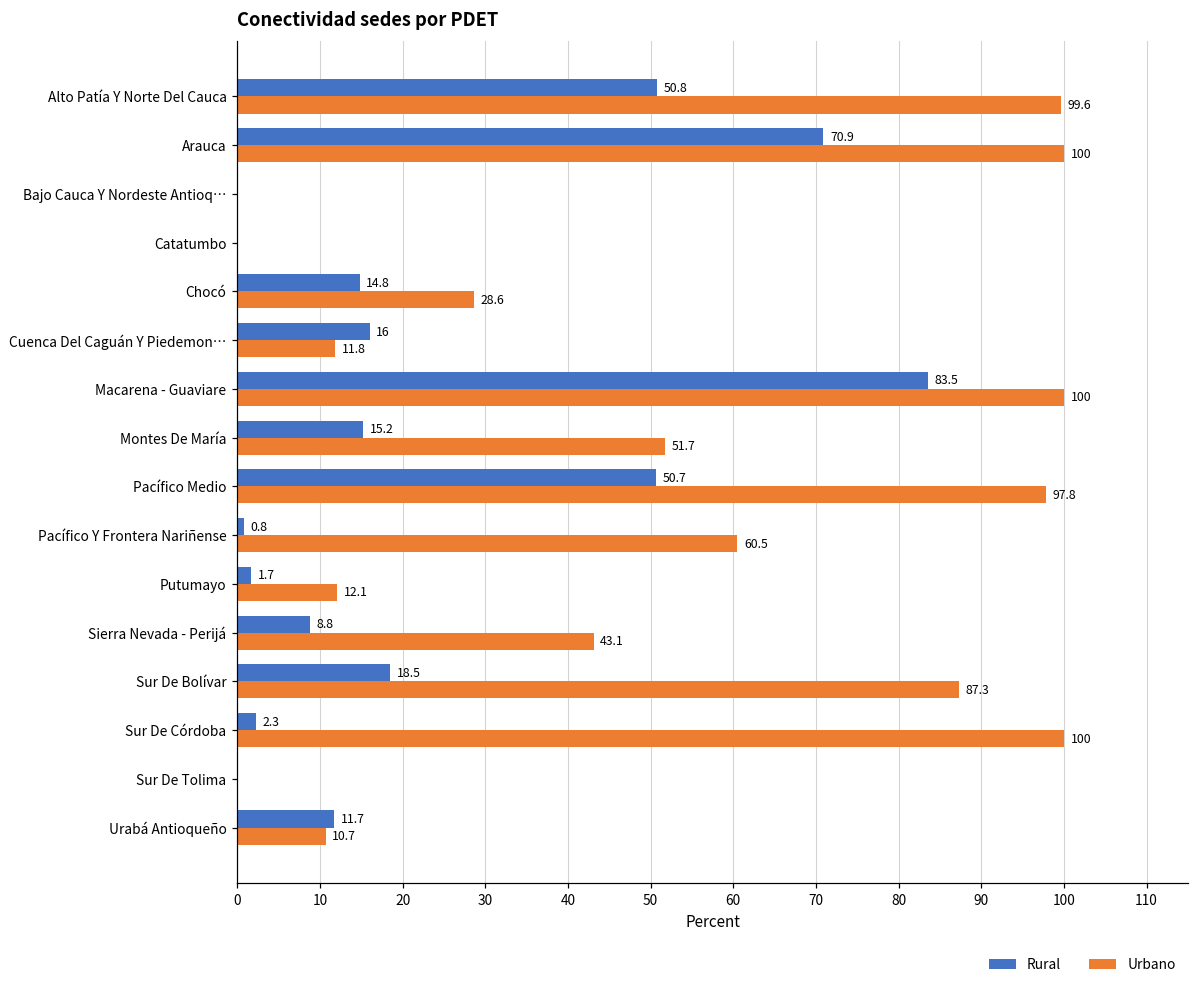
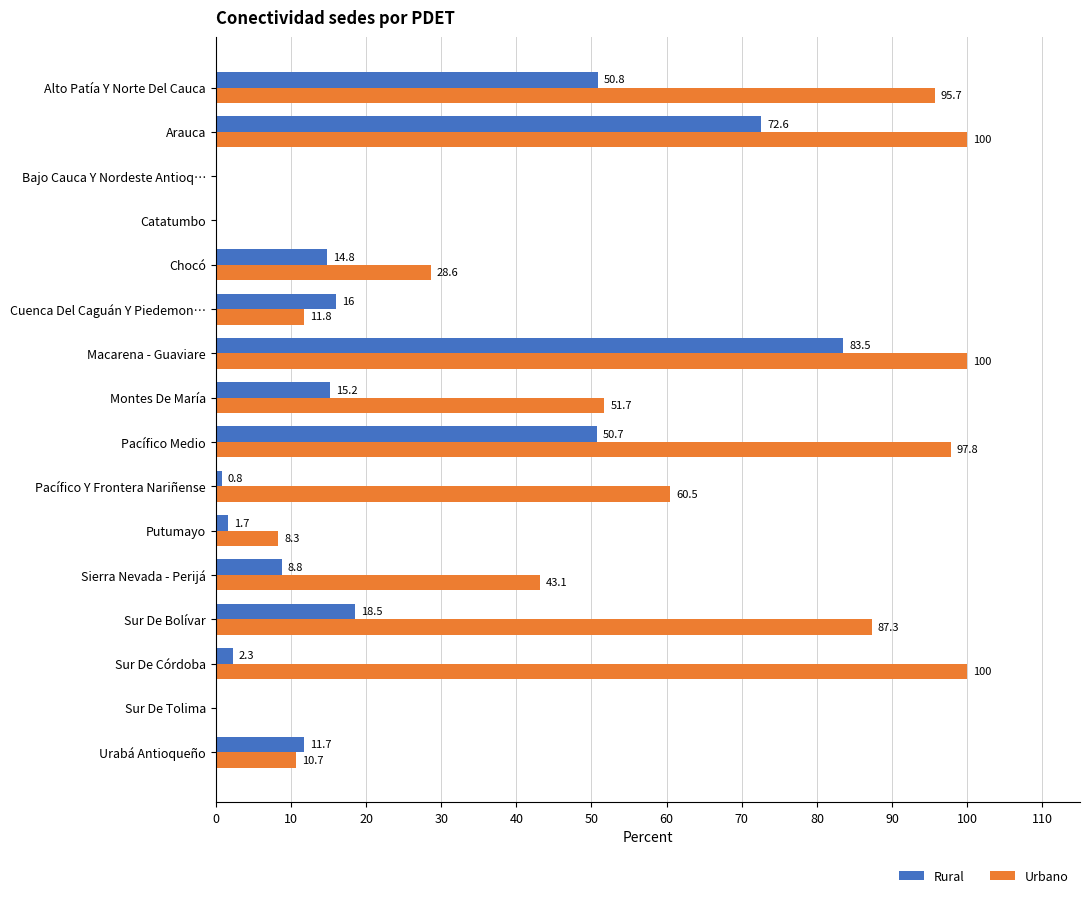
  {
    "Rural": {
      "Alto Patía Y Norte Del Cauca": 50.8,
-     "Arauca": 70.9,
+     "Arauca": 72.6,
      "Chocó": 14.8,
      "Cuenca Del Caguán Y Piedemon…": 16,
      "Macarena - Guaviare": 83.5,
      "Montes De María": 15.2,
      "Pacífico Medio": 50.7,
      "Pacífico Y Frontera Nariñense": 0.8,
      "Putumayo": 1.7,
      "Sierra Nevada - Perijá": 8.8,
      "Sur De Bolívar": 18.5,
      "Sur De Córdoba": 2.3,
      "Urabá Antioqueño": 11.7
    },
    "Urbano": {
-     "Alto Patía Y Norte Del Cauca": 99.6,
+     "Alto Patía Y Norte Del Cauca": 95.7,
      "Arauca": 100,
      "Chocó": 28.6,
      "Cuenca Del Caguán Y Piedemon…": 11.8,
      "Macarena - Guaviare": 100,
      "Montes De María": 51.7,
      "Pacífico Medio": 97.8,
      "Pacífico Y Frontera Nariñense": 60.5,
-     "Putumayo": 12.1,
+     "Putumayo": 8.3,
      "Sierra Nevada - Perijá": 43.1,
      "Sur De Bolívar": 87.3,
      "Sur De Córdoba": 100,
      "Urabá Antioqueño": 10.7
    }
  }
